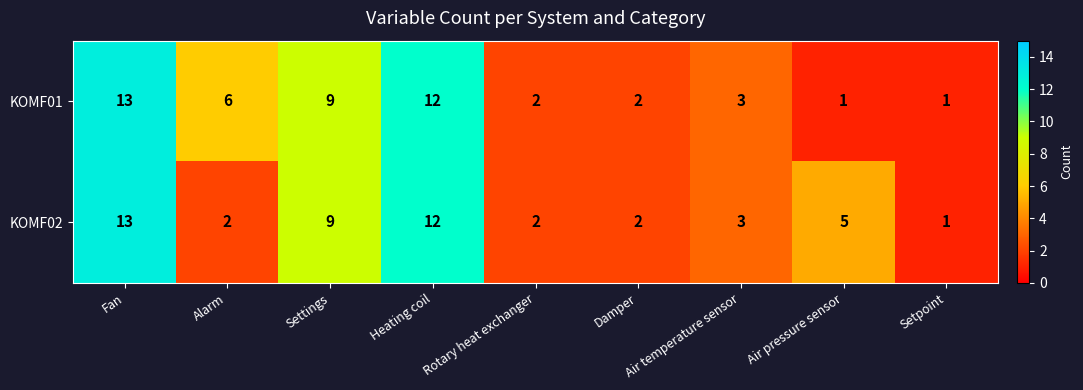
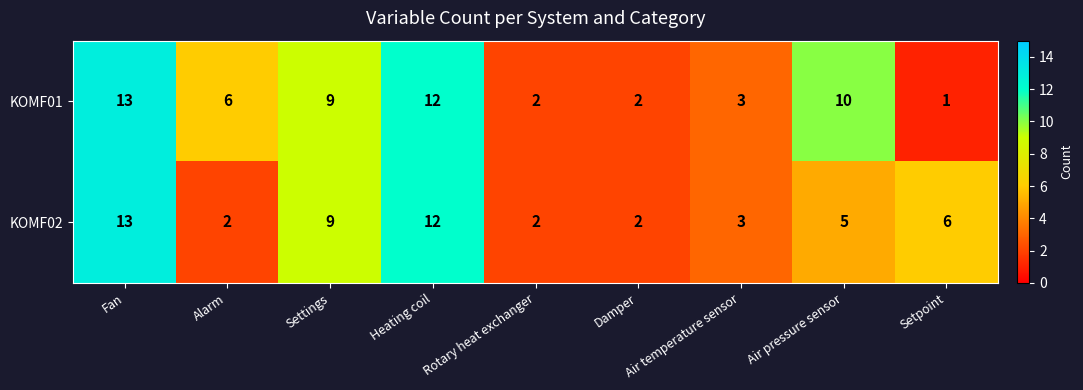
  {
    "KOMF01": {
      "Fan": 13,
      "Alarm": 6,
      "Settings": 9,
      "Heating coil": 12,
      "Rotary heat exchanger": 2,
      "Damper": 2,
      "Air temperature sensor": 3,
-     "Air pressure sensor": 1,
+     "Air pressure sensor": 10,
      "Setpoint": 1
    },
    "KOMF02": {
      "Fan": 13,
      "Alarm": 2,
      "Settings": 9,
      "Heating coil": 12,
      "Rotary heat exchanger": 2,
      "Damper": 2,
      "Air temperature sensor": 3,
      "Air pressure sensor": 5,
-     "Setpoint": 1
+     "Setpoint": 6
    }
  }
